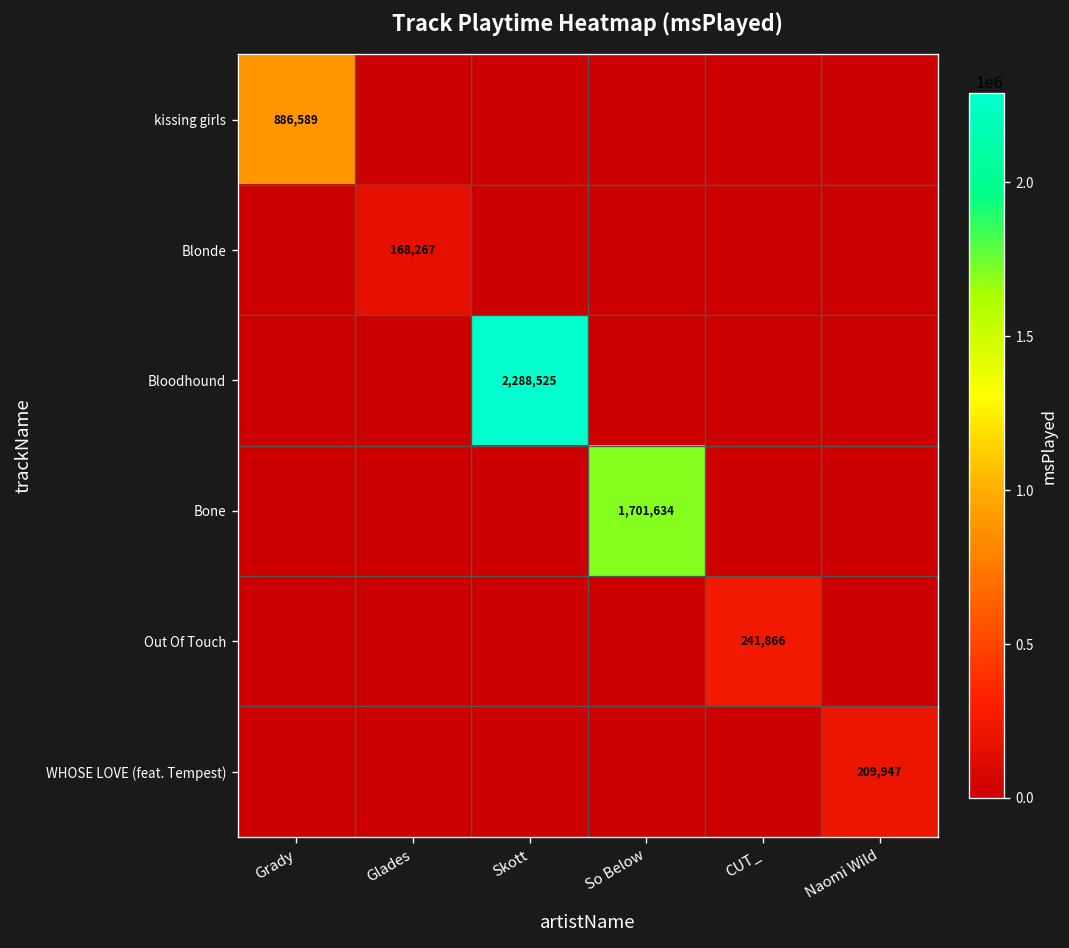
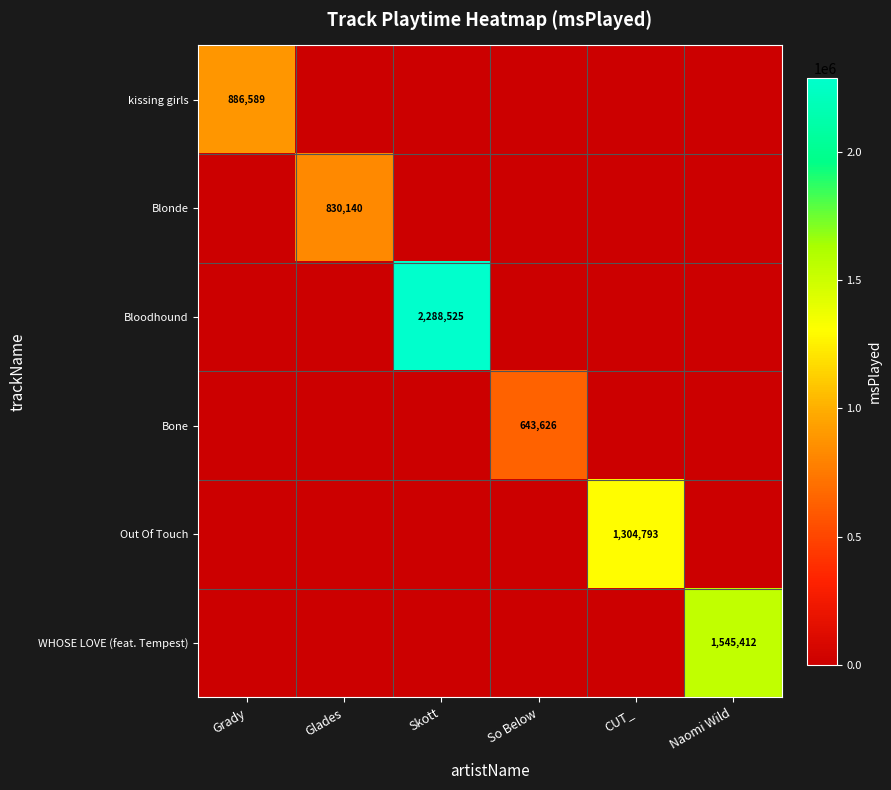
  {
    "kissing girls": {
      "Grady": "886,589"
    },
    "Blonde": {
-     "Glades": "168,267"
+     "Glades": "830,140"
    },
    "Bloodhound": {
      "Skott": "2,288,525"
    },
    "Bone": {
-     "So Below": "1,701,634"
+     "So Below": "643,626"
    },
    "Out Of Touch": {
-     "CUT_": "241,866"
+     "CUT_": "1,304,793"
    },
    "WHOSE LOVE (feat. Tempest)": {
-     "Naomi Wild": "209,947"
+     "Naomi Wild": "1,545,412"
    }
  }
